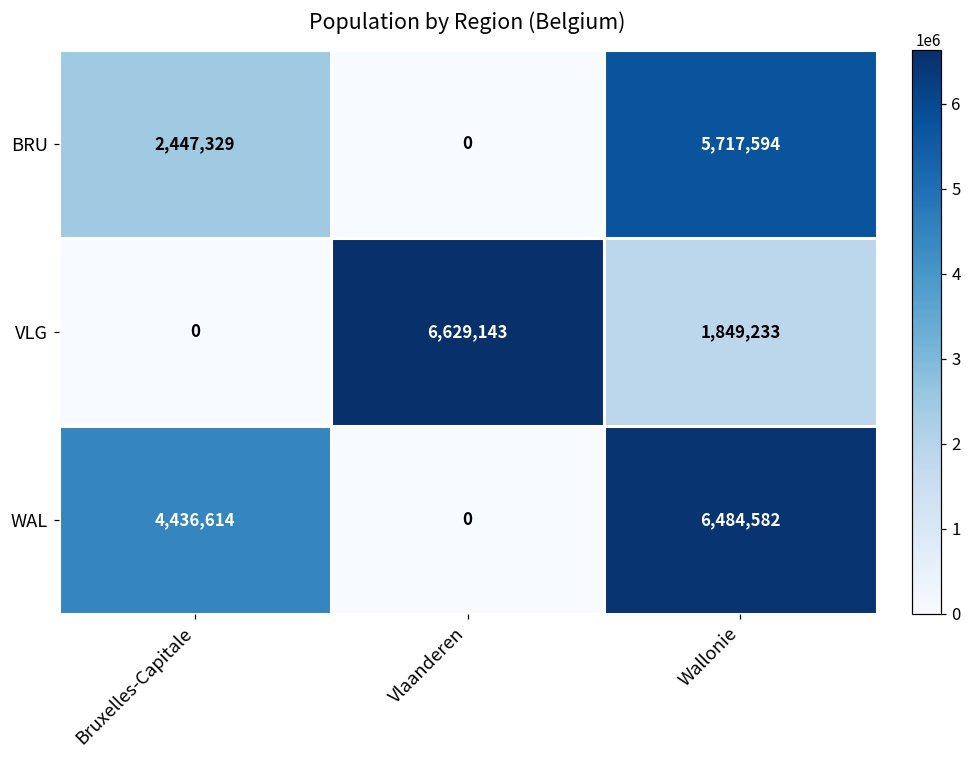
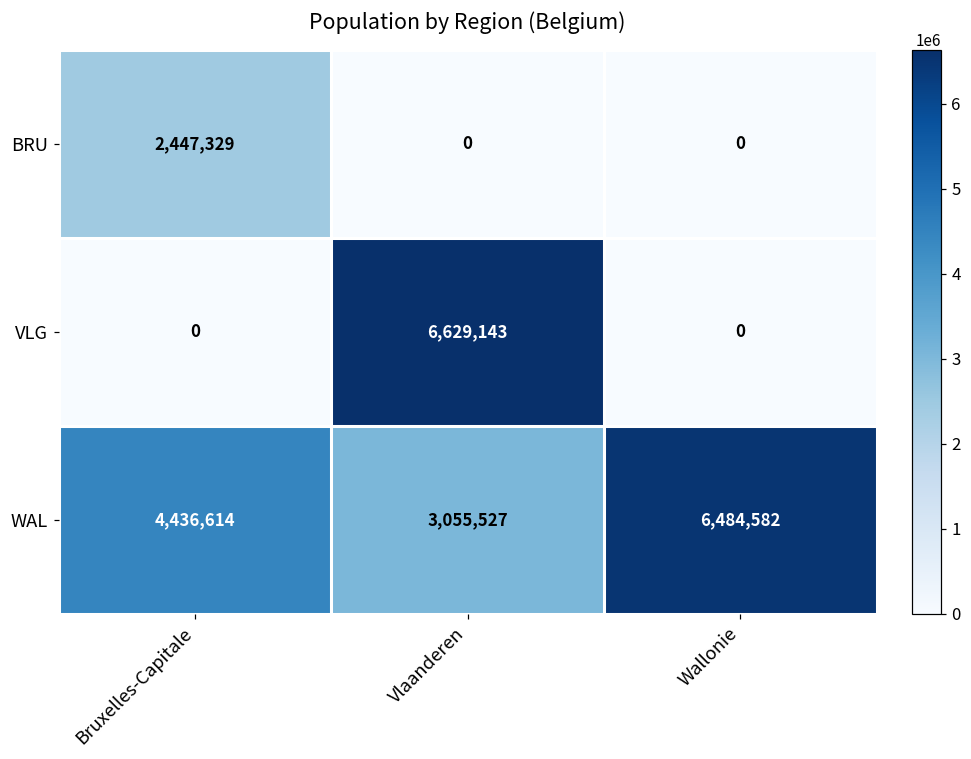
  {
    "BRU": {
      "Bruxelles-Capitale": "2,447,329",
      "Vlaanderen": "0",
-     "Wallonie": "5,717,594"
+     "Wallonie": "0"
    },
    "VLG": {
      "Bruxelles-Capitale": "0",
      "Vlaanderen": "6,629,143",
-     "Wallonie": "1,849,233"
+     "Wallonie": "0"
    },
    "WAL": {
      "Bruxelles-Capitale": "4,436,614",
-     "Vlaanderen": "0",
+     "Vlaanderen": "3,055,527",
      "Wallonie": "6,484,582"
    }
  }
